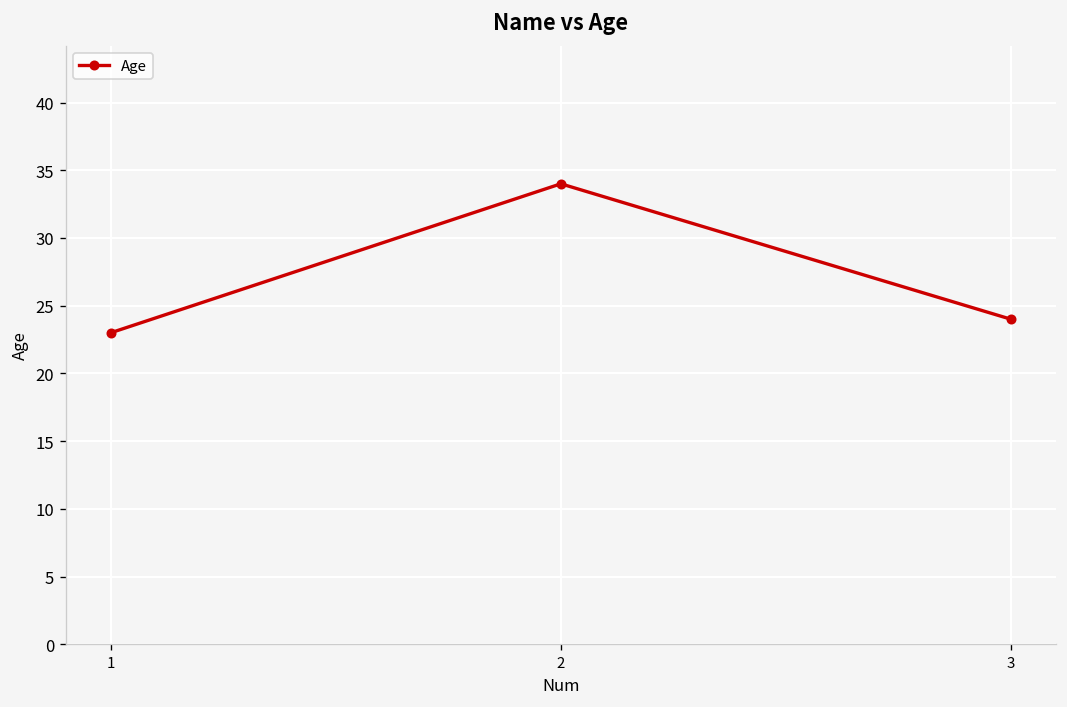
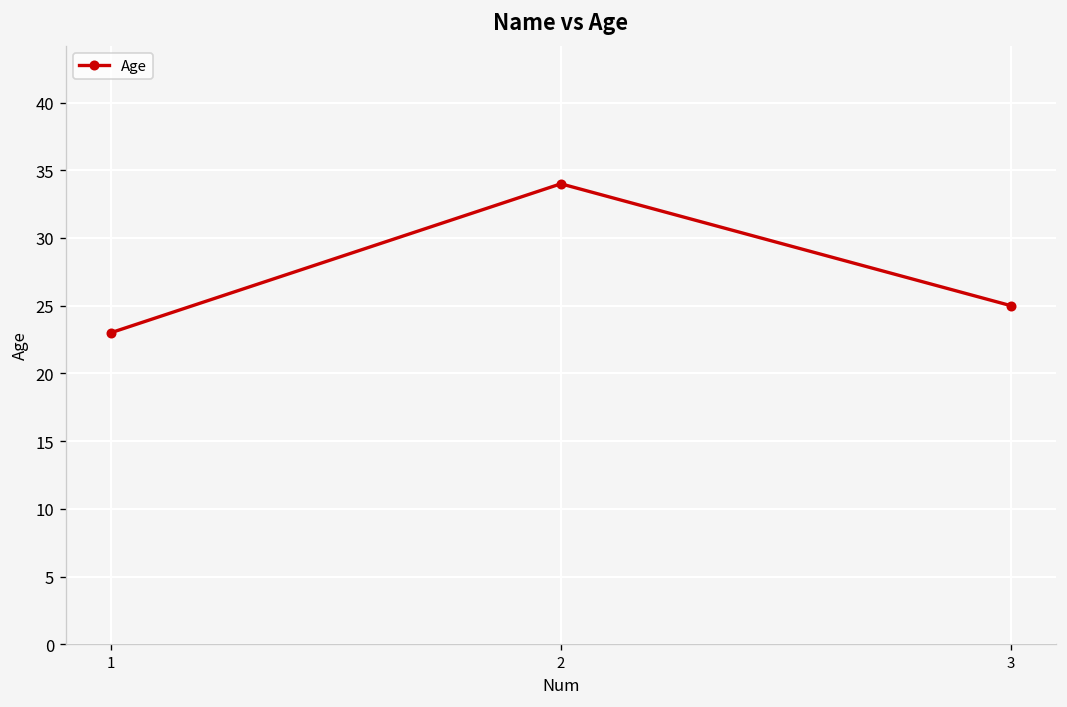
  {
    "1": 23,
    "2": 34,
-   "3": 24
+   "3": 25
  }
